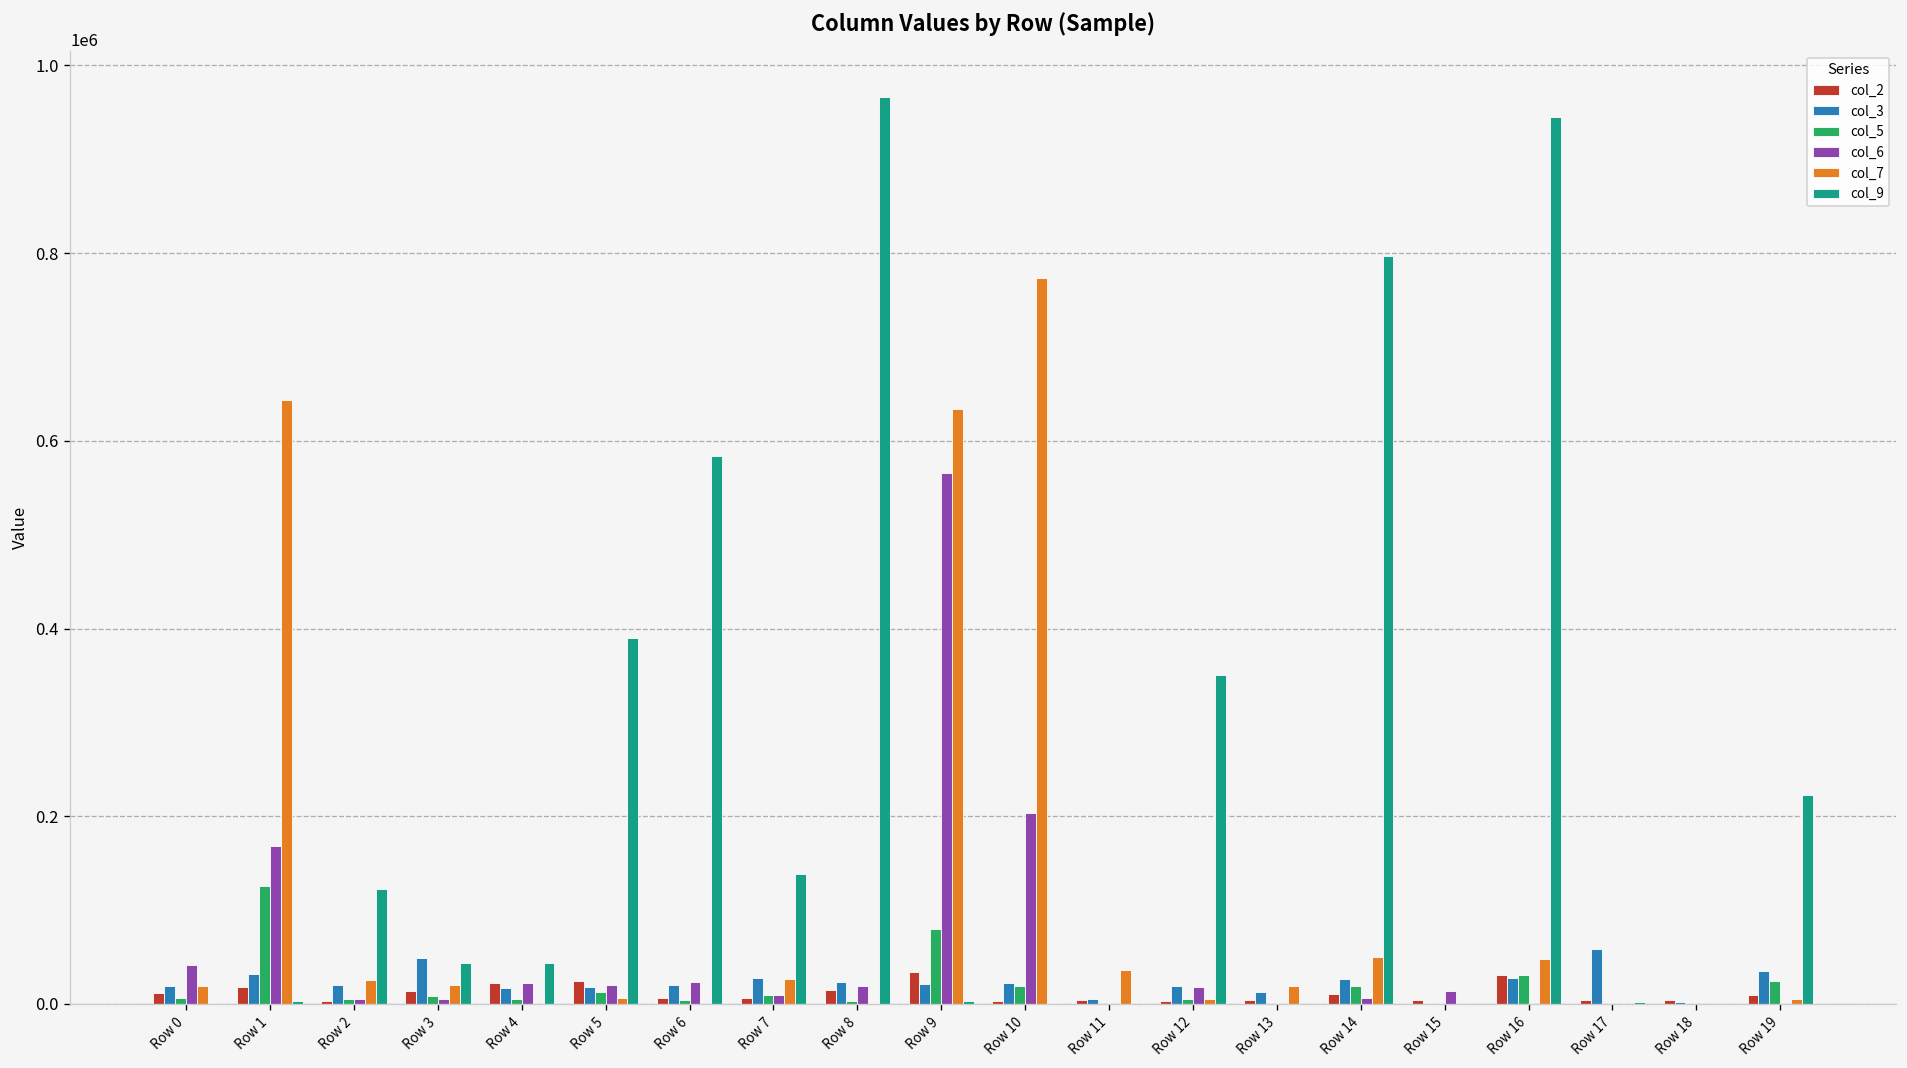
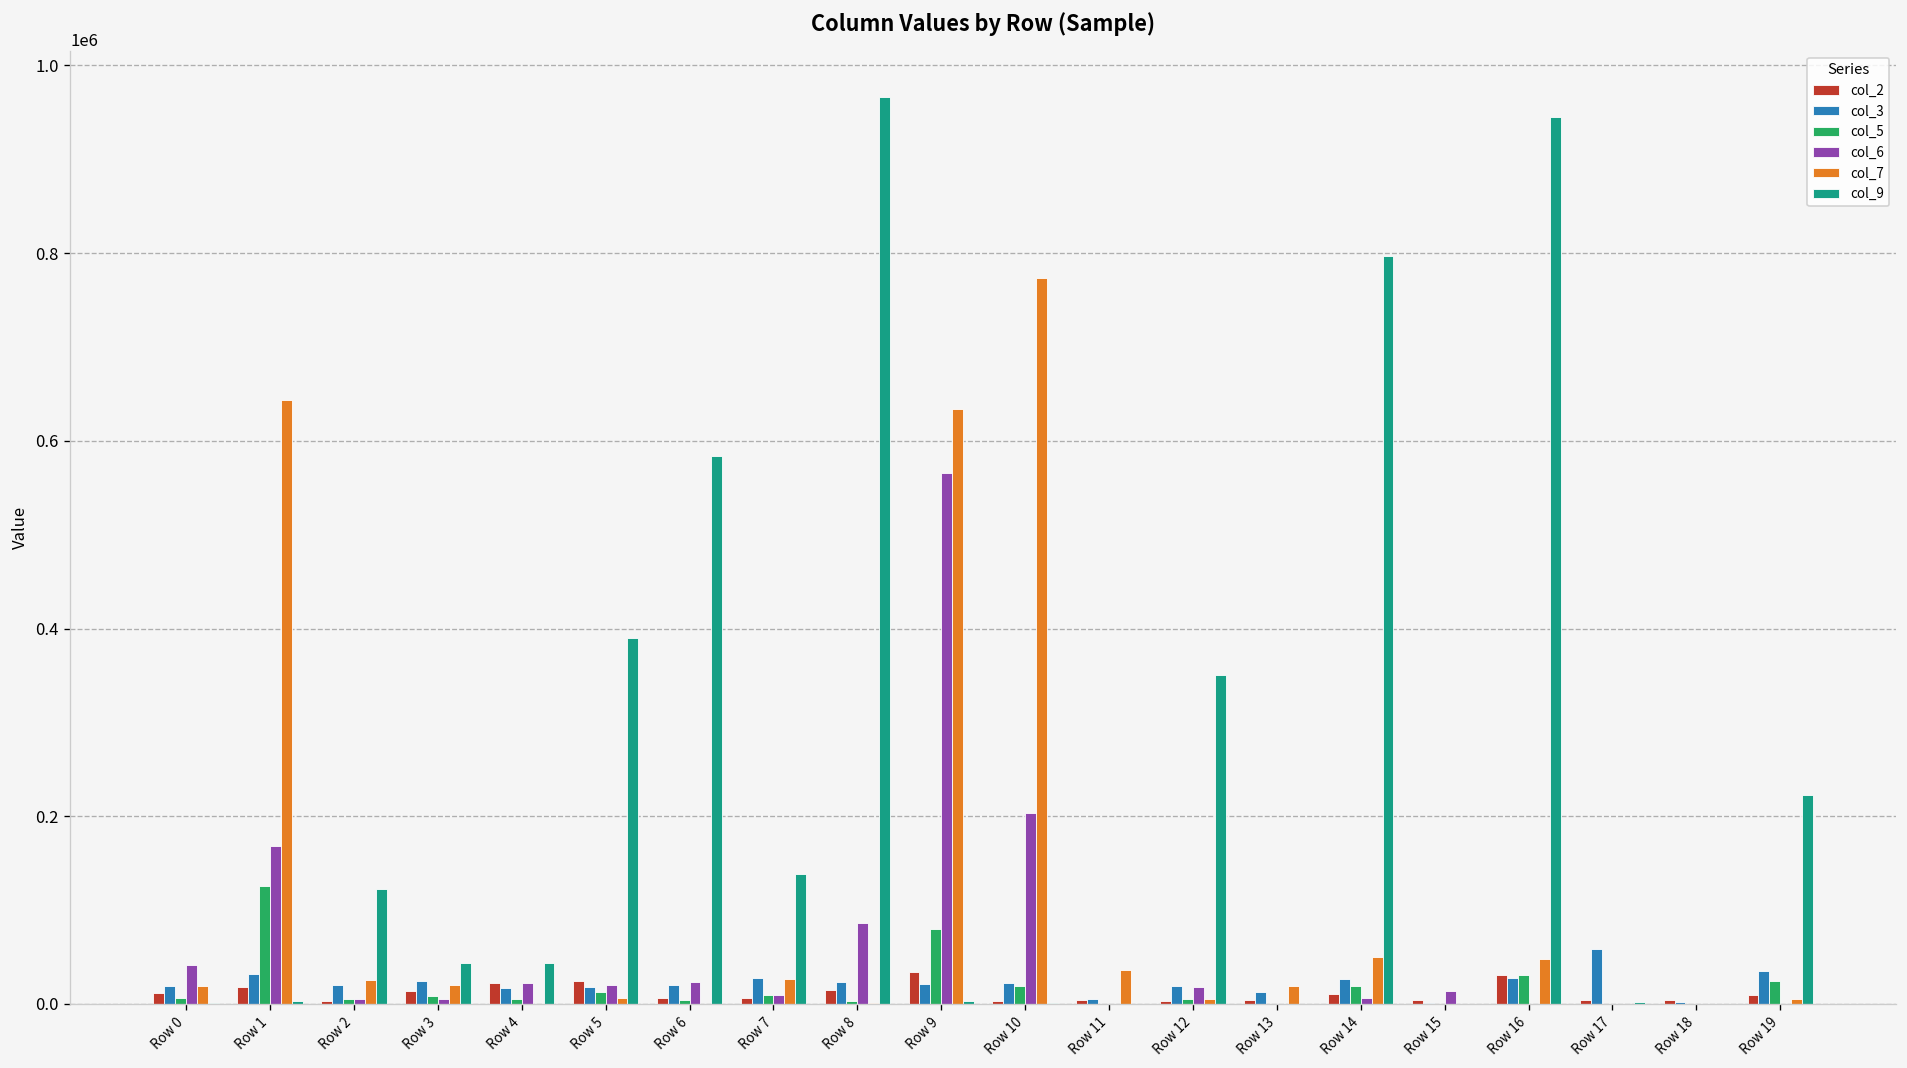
  {
    "col_2": {
      "Row 0": 10000,
      "Row 1": 20000,
      "Row 2": 0,
      "Row 3": 10000,
      "Row 4": 20000,
      "Row 5": 20000,
      "Row 6": 10000,
      "Row 7": 10000,
      "Row 8": 10000,
      "Row 9": 30000,
      "Row 10": 0,
      "Row 11": 0,
      "Row 12": 0,
      "Row 13": 0,
      "Row 14": 10000,
      "Row 15": 0,
      "Row 16": 30000,
      "Row 17": 0,
      "Row 18": 0,
      "Row 19": 10000
    },
    "col_3": {
      "Row 0": 20000,
      "Row 1": 30000,
      "Row 2": 20000,
-     "Row 3": 50000,
+     "Row 3": 20000,
      "Row 4": 20000,
      "Row 5": 20000,
      "Row 6": 20000,
      "Row 7": 30000,
      "Row 8": 20000,
      "Row 9": 20000,
      "Row 10": 20000,
      "Row 11": 10000,
      "Row 12": 20000,
      "Row 13": 10000,
      "Row 14": 30000,
      "Row 16": 30000,
      "Row 17": 60000,
      "Row 19": 40000
    },
    "col_6": {
      "Row 0": 40000,
      "Row 1": 170000,
      "Row 2": 10000,
      "Row 3": 0,
      "Row 4": 20000,
      "Row 5": 20000,
      "Row 6": 20000,
      "Row 7": 10000,
-     "Row 8": 20000,
+     "Row 8": 90000,
      "Row 9": 570000,
      "Row 10": 200000,
      "Row 11": 0,
      "Row 12": 20000,
      "Row 14": 10000,
      "Row 15": 10000,
      "Row 17": 0,
      "Row 18": 0
    },
    "col_7": {
      "Row 0": 20000,
      "Row 1": 640000,
      "Row 2": 30000,
      "Row 3": 20000,
      "Row 5": 10000,
      "Row 7": 30000,
      "Row 9": 630000,
      "Row 10": 770000,
      "Row 11": 40000,
      "Row 12": 10000,
      "Row 13": 20000,
      "Row 14": 50000,
      "Row 15": 0,
      "Row 16": 50000,
      "Row 17": 0,
      "Row 18": 0,
      "Row 19": 0
    }
  }
